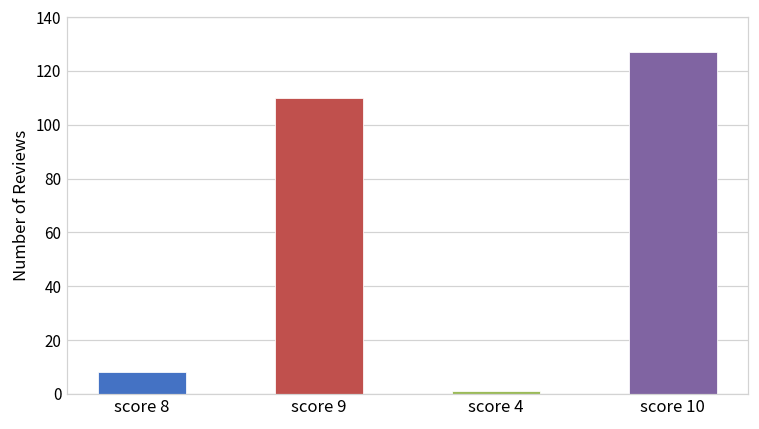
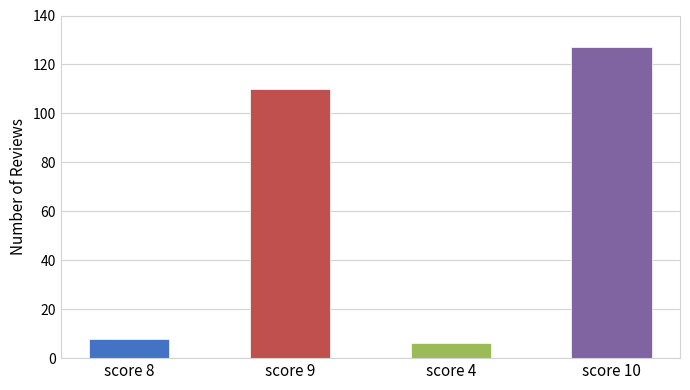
  {
    "score 8": 8,
    "score 9": 110,
-   "score 4": 1,
+   "score 4": 6,
    "score 10": 127
  }
